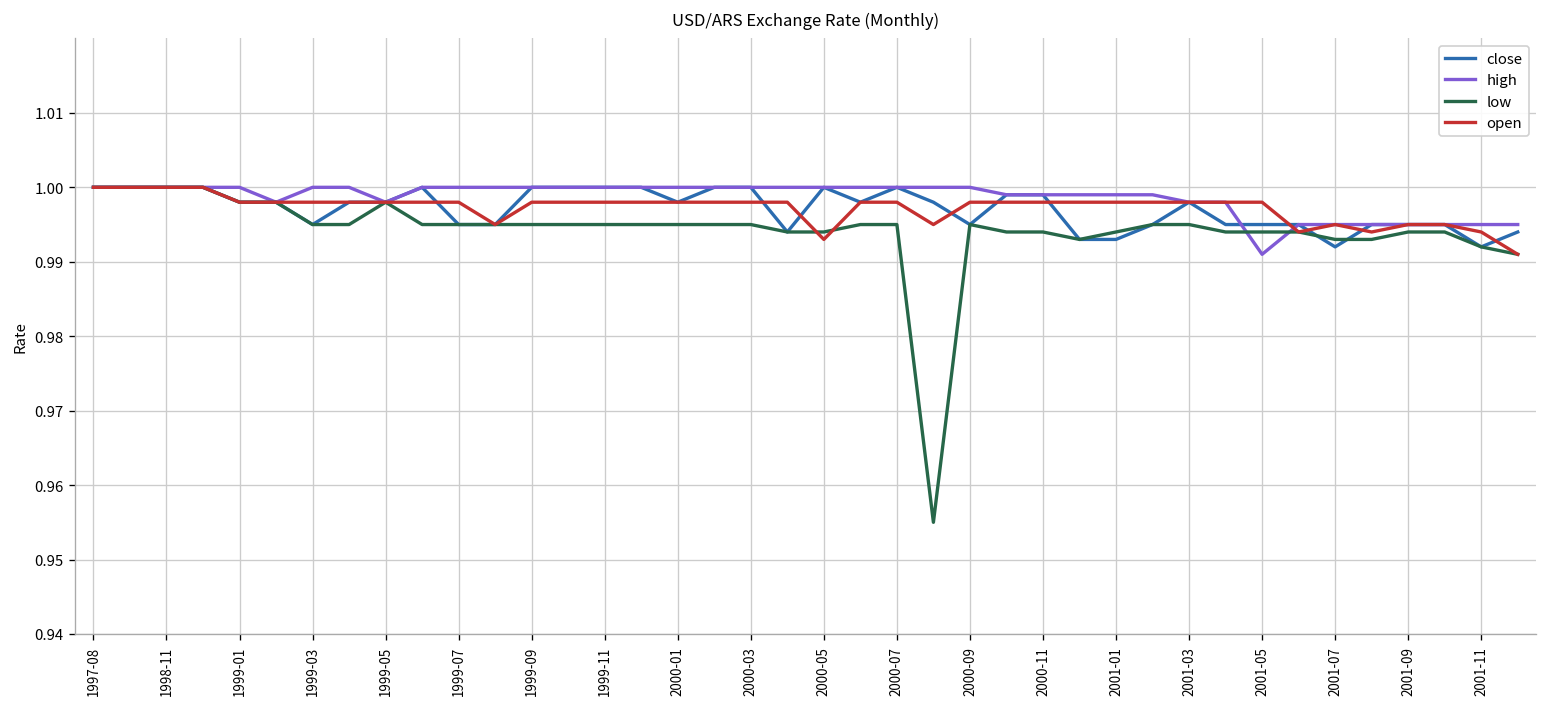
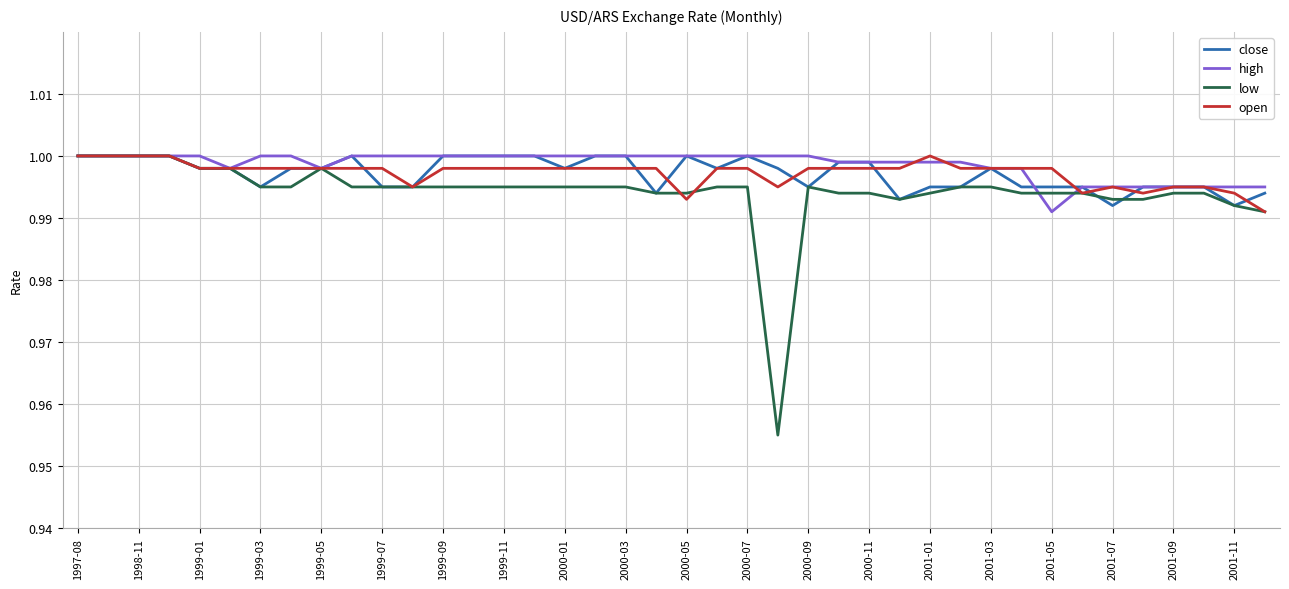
  {
    "close": {
-     "2001-01": 0.993,
+     "2001-01": 0.995,
      "2001-05": 0.995,
      "2001-07": 0.992
    },
    "high": {
      "1999-01": 1.000,
      "1999-03": 1.000,
      "1999-07": 1.000,
      "2000-01": 1.000,
      "2000-09": 1.000,
      "2001-01": 0.999,
      "2001-05": 0.991,
      "2001-11": 0.995
    },
    "low": {
      "1999-09": 0.995,
      "1999-11": 0.995,
      "2000-01": 0.995,
      "2000-03": 0.995,
      "2000-05": 0.994,
      "2000-07": 0.995,
      "2000-11": 0.994,
      "2001-01": 0.994,
      "2001-03": 0.995,
      "2001-05": 0.994,
      "2001-07": 0.993,
      "2001-09": 0.994
    },
    "open": {
      "1999-03": 0.998,
      "1999-07": 0.998,
      "1999-09": 0.998,
      "1999-11": 0.998,
      "2000-03": 0.998,
      "2000-05": 0.993,
      "2000-07": 0.998,
      "2000-09": 0.998,
      "2000-11": 0.998,
-     "2001-01": 0.998,
+     "2001-01": 1.000,
      "2001-05": 0.998,
      "2001-11": 0.994
    }
  }
